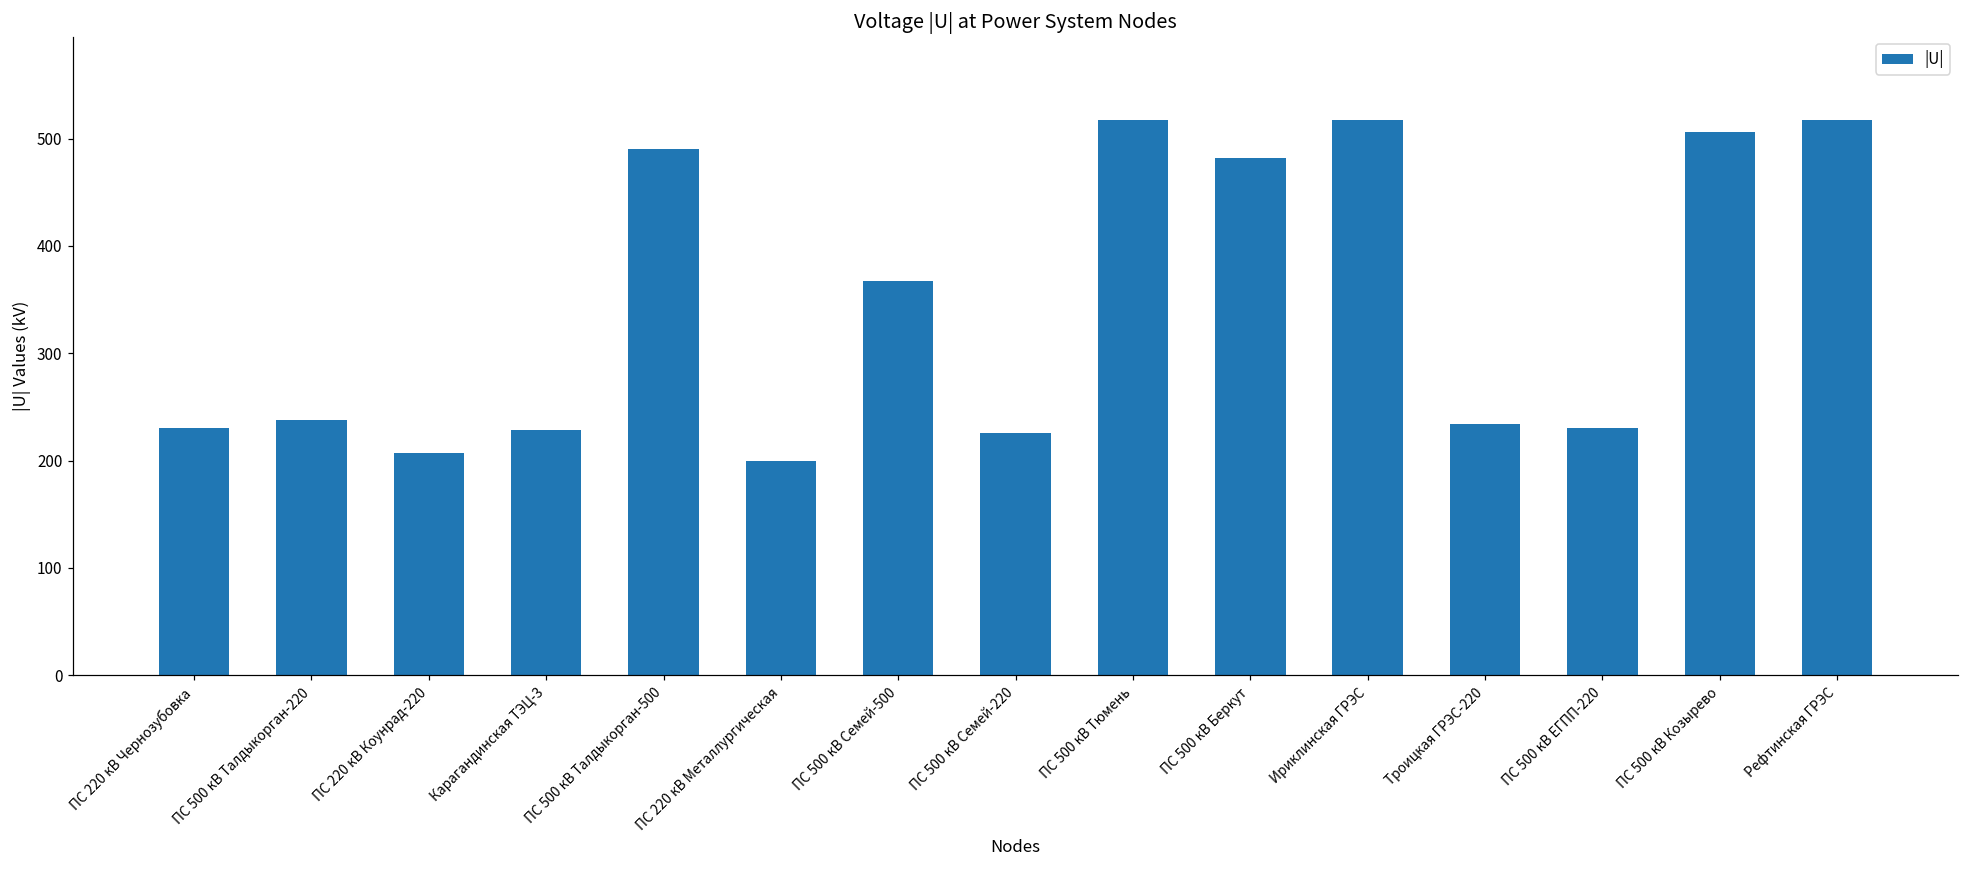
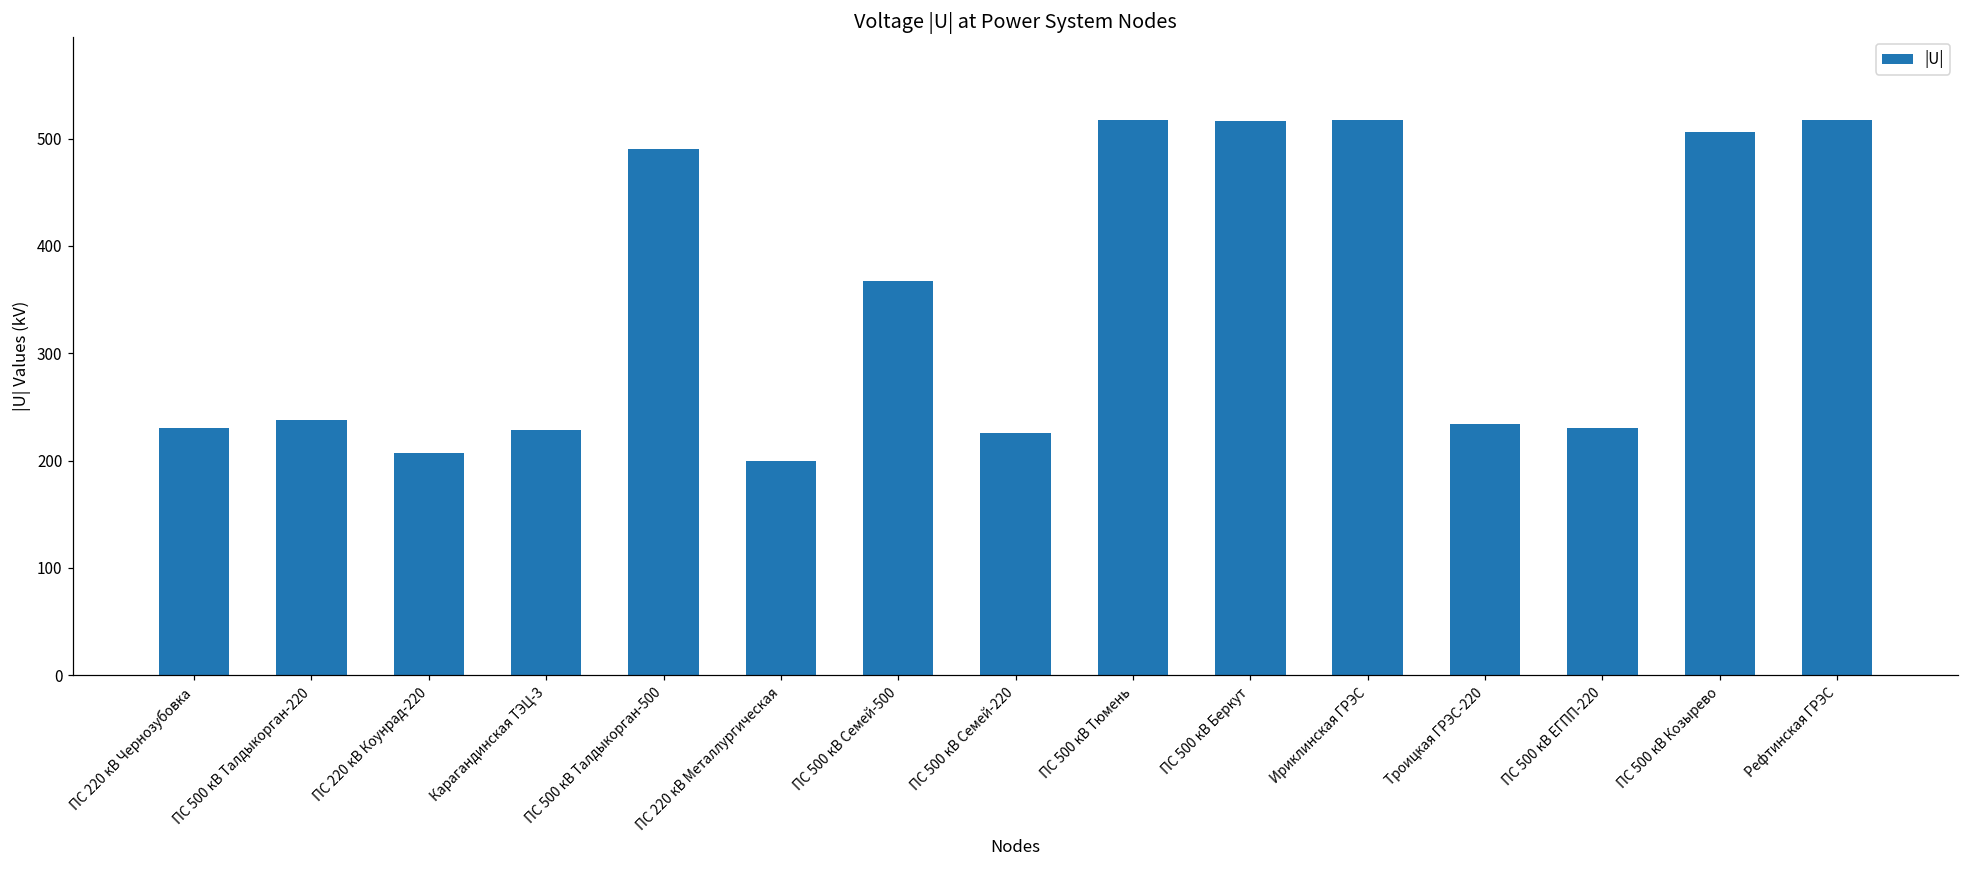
  {
    "ПС 220 кВ Чернозубовка": 230,
    "ПС 500 кВ Талдыкорган-220": 240,
    "ПС 220 кВ Коунрад-220": 210,
    "Карагандинская ТЭЦ-3": 230,
    "ПС 500 кВ Талдыкорган-500": 490,
    "ПС 220 кВ Металлургическая": 200,
    "ПС 500 кВ Семей-500": 370,
    "ПС 500 кВ Семей-220": 230,
    "ПС 500 кВ Тюмень": 520,
-   "ПС 500 кВ Беркут": 480,
+   "ПС 500 кВ Беркут": 520,
    "Ириклинская ГРЭС": 520,
    "Троицкая ГРЭС-220": 230,
    "ПС 500 кВ ЕГПП-220": 230,
    "ПС 500 кВ Козырево": 510,
    "Рефтинская ГРЭС": 520
  }
